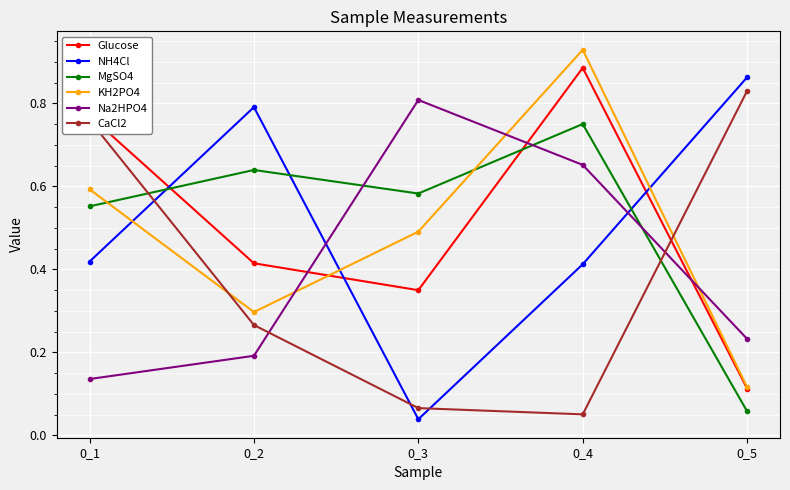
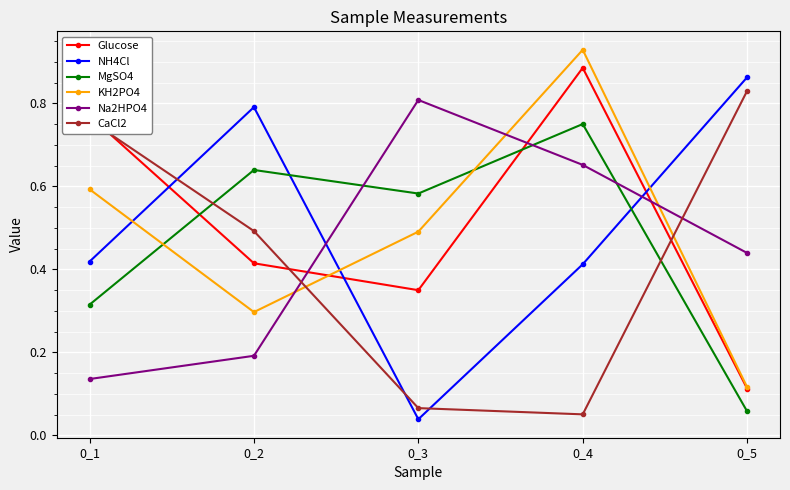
  {
    "Glucose": {
      "0_2": 0.41,
      "0_3": 0.35,
      "0_4": 0.89
    },
    "NH4Cl": {
      "0_1": 0.42,
      "0_2": 0.79,
      "0_3": 0.04,
      "0_4": 0.41,
      "0_5": 0.86
    },
    "MgSO4": {
-     "0_1": 0.55,
+     "0_1": 0.32,
      "0_2": 0.64,
      "0_3": 0.58,
      "0_4": 0.75,
      "0_5": 0.06
    },
    "KH2PO4": {
      "0_1": 0.59,
      "0_2": 0.30,
      "0_3": 0.49,
      "0_4": 0.93
    },
    "Na2HPO4": {
      "0_1": 0.14,
      "0_2": 0.19,
      "0_3": 0.81,
      "0_4": 0.65,
-     "0_5": 0.23
+     "0_5": 0.44
    },
    "CaCl2": {
-     "0_2": 0.27,
+     "0_2": 0.49,
      "0_3": 0.07,
      "0_4": 0.05,
      "0_5": 0.83
    }
  }
